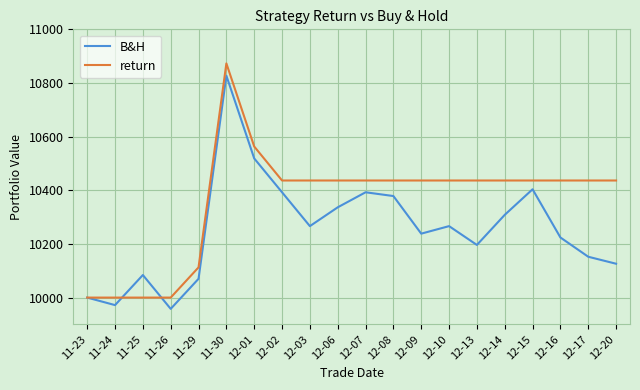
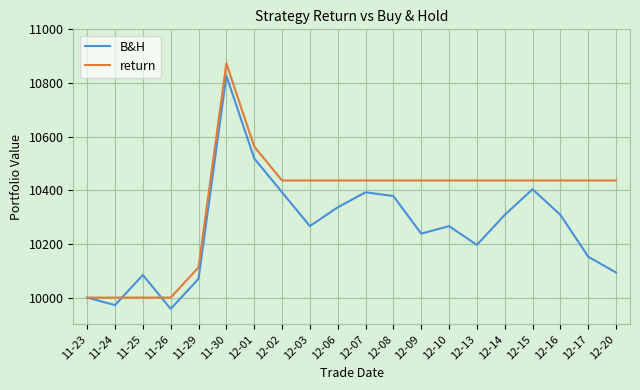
  {
    "B&H": {
      "11-24": 9970,
      "11-25": 10080,
      "11-26": 9960,
      "11-29": 10070,
      "11-30": 10830,
      "12-01": 10520,
      "12-02": 10390,
      "12-03": 10270,
      "12-06": 10340,
      "12-07": 10390,
      "12-08": 10380,
      "12-09": 10240,
      "12-10": 10270,
      "12-13": 10200,
      "12-14": 10310,
      "12-15": 10400,
-     "12-16": 10220,
+     "12-16": 10310,
      "12-17": 10150,
-     "12-20": 10130
+     "12-20": 10090
    },
    "return": {
      "11-24": 10000,
      "11-25": 10000,
      "11-26": 10000,
      "11-29": 10110,
      "11-30": 10870,
      "12-01": 10560,
      "12-02": 10440,
      "12-03": 10440,
      "12-06": 10440,
      "12-07": 10440,
      "12-08": 10440,
      "12-09": 10440,
      "12-10": 10440,
      "12-13": 10440,
      "12-14": 10440,
      "12-15": 10440,
      "12-16": 10440,
      "12-17": 10440,
      "12-20": 10440
    }
  }
